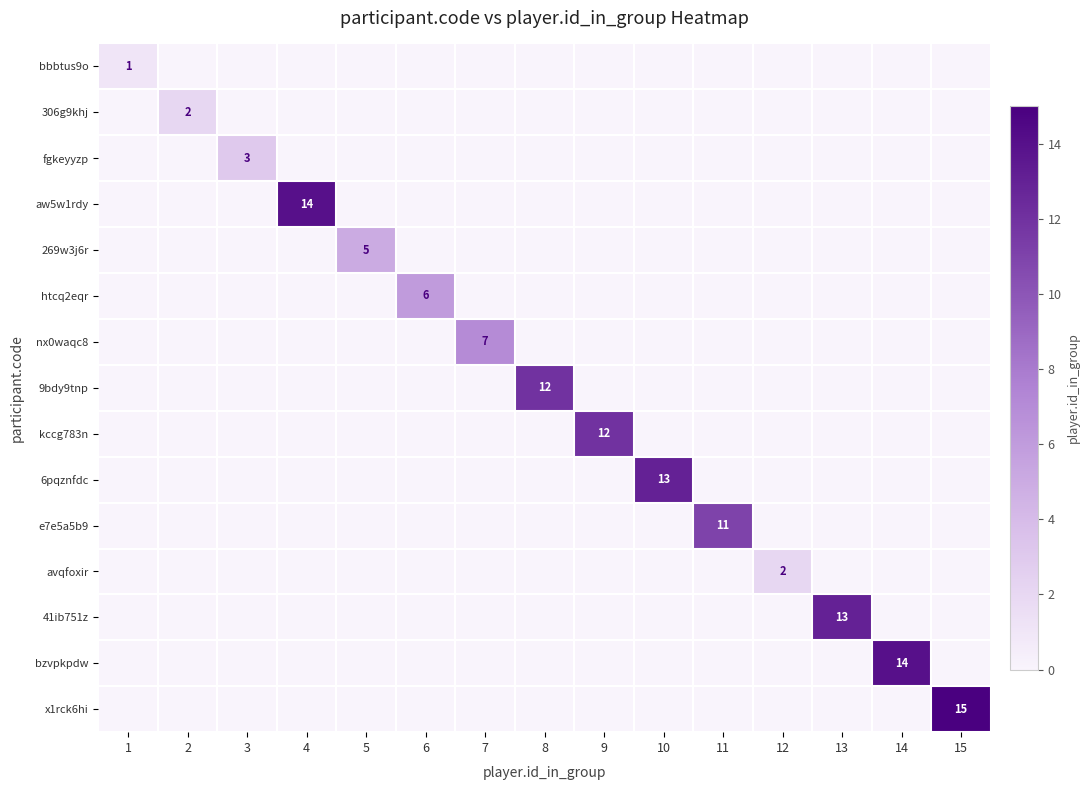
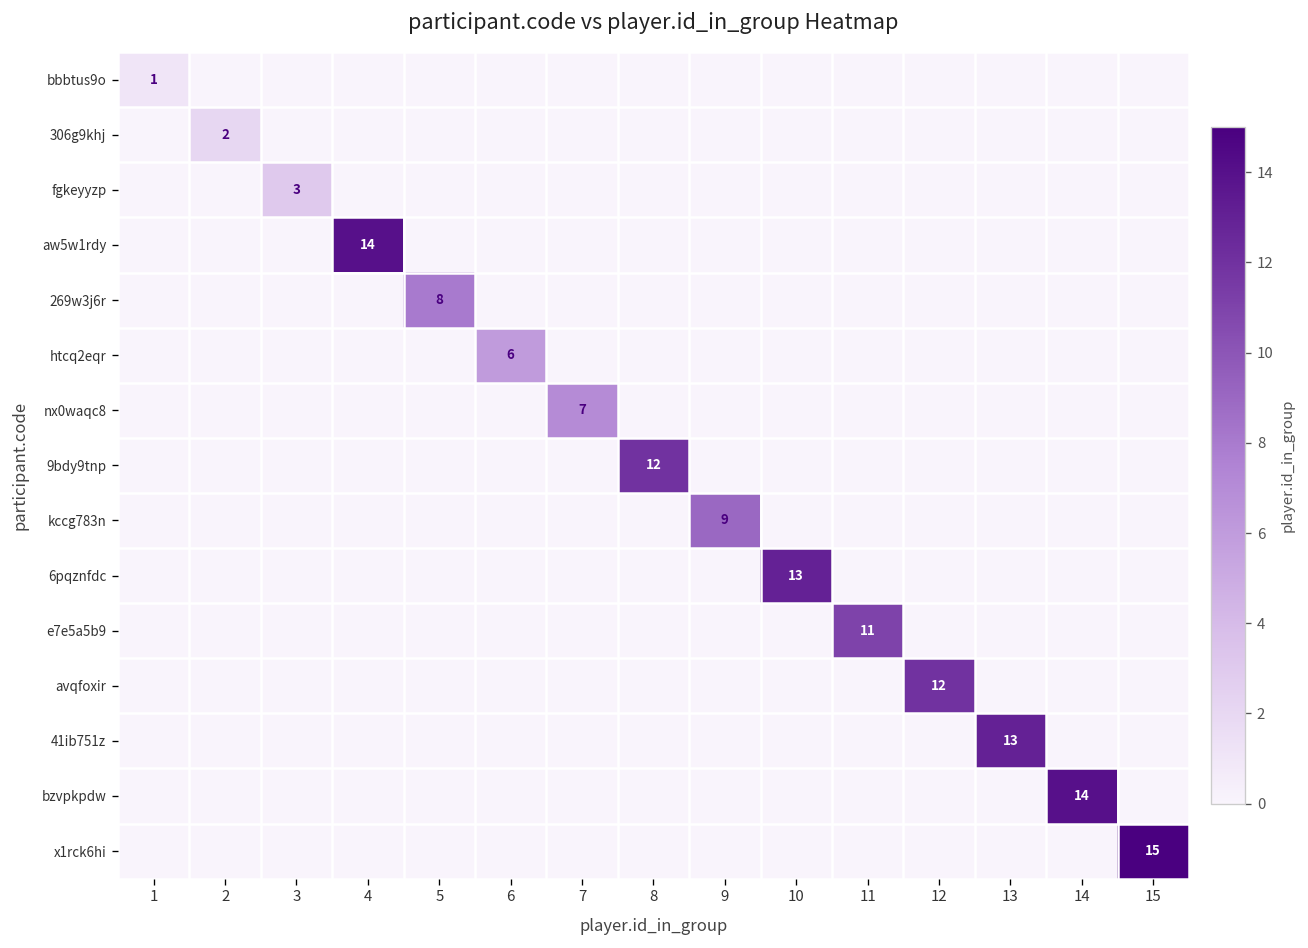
  {
    "bbbtus9o": {
      "1": 1
    },
    "306g9khj": {
      "2": 2
    },
    "fgkeyyzp": {
      "3": 3
    },
    "aw5w1rdy": {
      "4": 14
    },
    "269w3j6r": {
-     "5": 5
+     "5": 8
    },
    "htcq2eqr": {
      "6": 6
    },
    "nx0waqc8": {
      "7": 7
    },
    "9bdy9tnp": {
      "8": 12
    },
    "kccg783n": {
-     "9": 12
+     "9": 9
    },
    "6pqznfdc": {
      "10": 13
    },
    "e7e5a5b9": {
      "11": 11
    },
    "avqfoxir": {
-     "12": 2
+     "12": 12
    },
    "41ib751z": {
      "13": 13
    },
    "bzvpkpdw": {
      "14": 14
    },
    "x1rck6hi": {
      "15": 15
    }
  }
